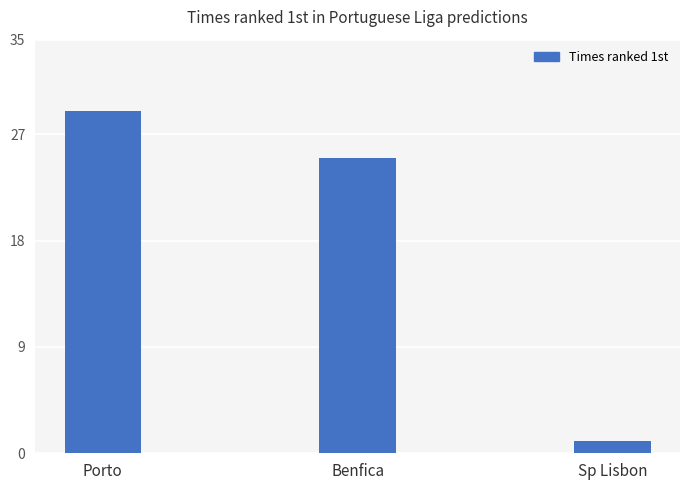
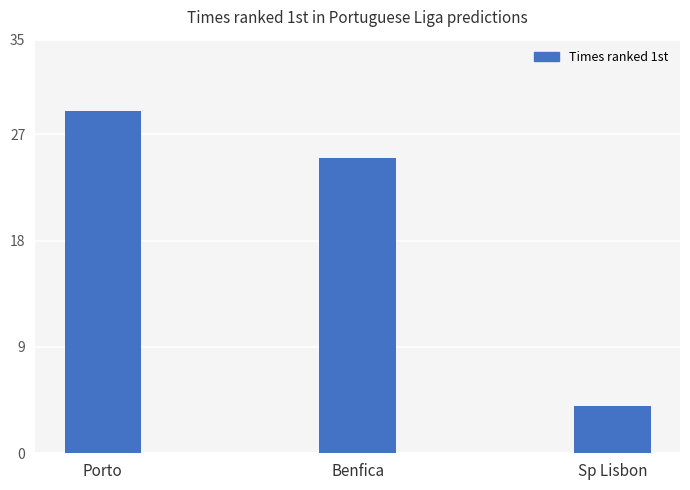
  {
    "Porto": 29,
    "Benfica": 25,
-   "Sp Lisbon": 1
+   "Sp Lisbon": 4
  }
